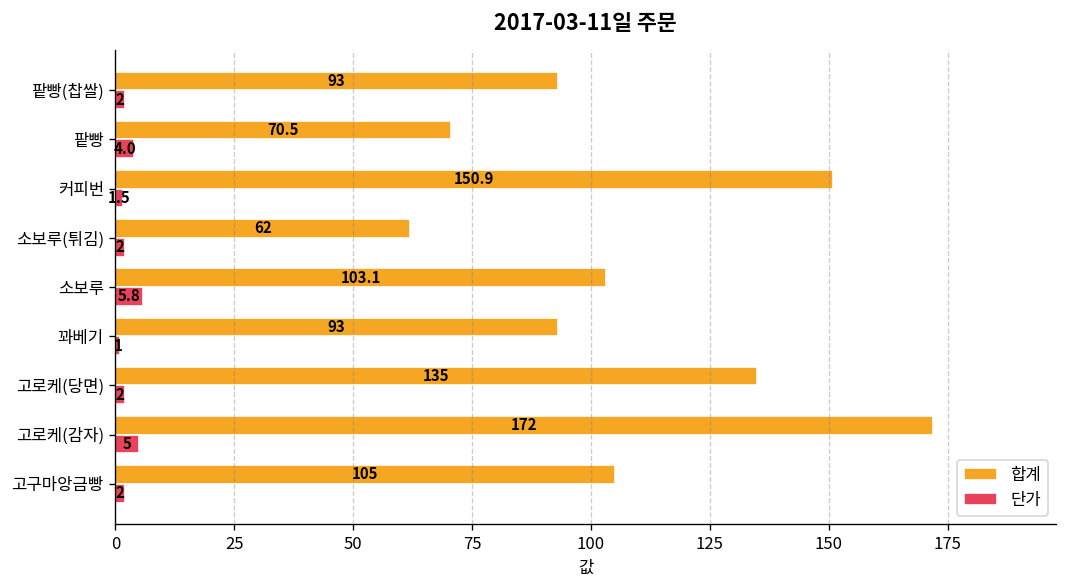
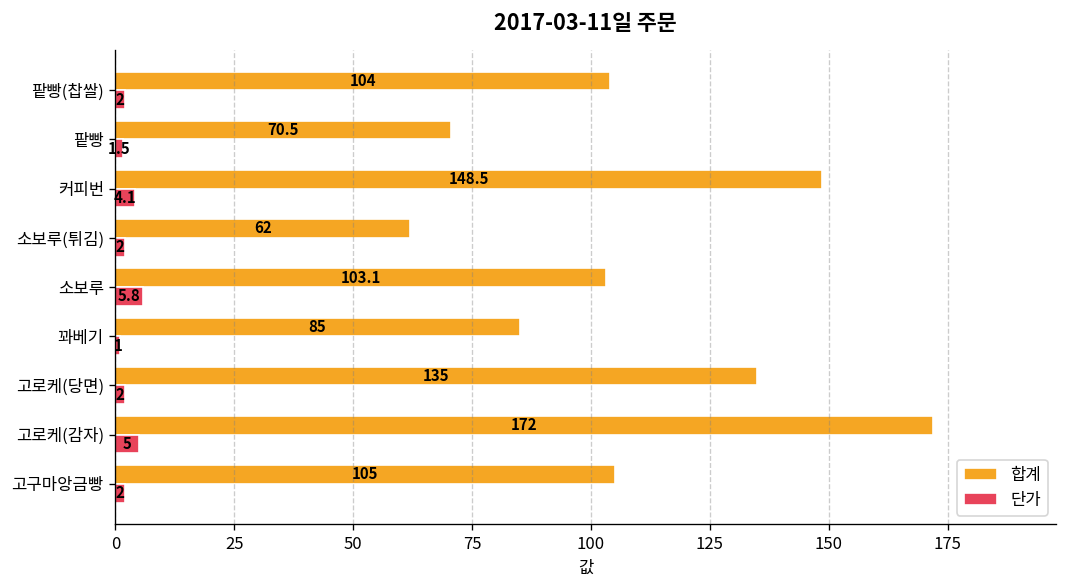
  {
    "합계": {
-     "팥빵(찹쌀)": 93,
+     "팥빵(찹쌀)": 104,
      "팥빵": 70.5,
-     "커피번": 150.9,
+     "커피번": 148.5,
      "소보루(튀김)": 62,
      "소보루": 103.1,
-     "꽈베기": 93,
+     "꽈베기": 85,
      "고로케(당면)": 135,
      "고로케(감자)": 172,
      "고구마앙금빵": 105
    },
    "단가": {
      "팥빵(찹쌀)": 2,
-     "팥빵": 4.0,
-     "커피번": 1.5,
+     "팥빵": 1.5,
+     "커피번": 4.1,
      "소보루(튀김)": 2,
      "소보루": 5.8,
      "꽈베기": 1,
      "고로케(당면)": 2,
      "고로케(감자)": 5,
      "고구마앙금빵": 2
    }
  }
